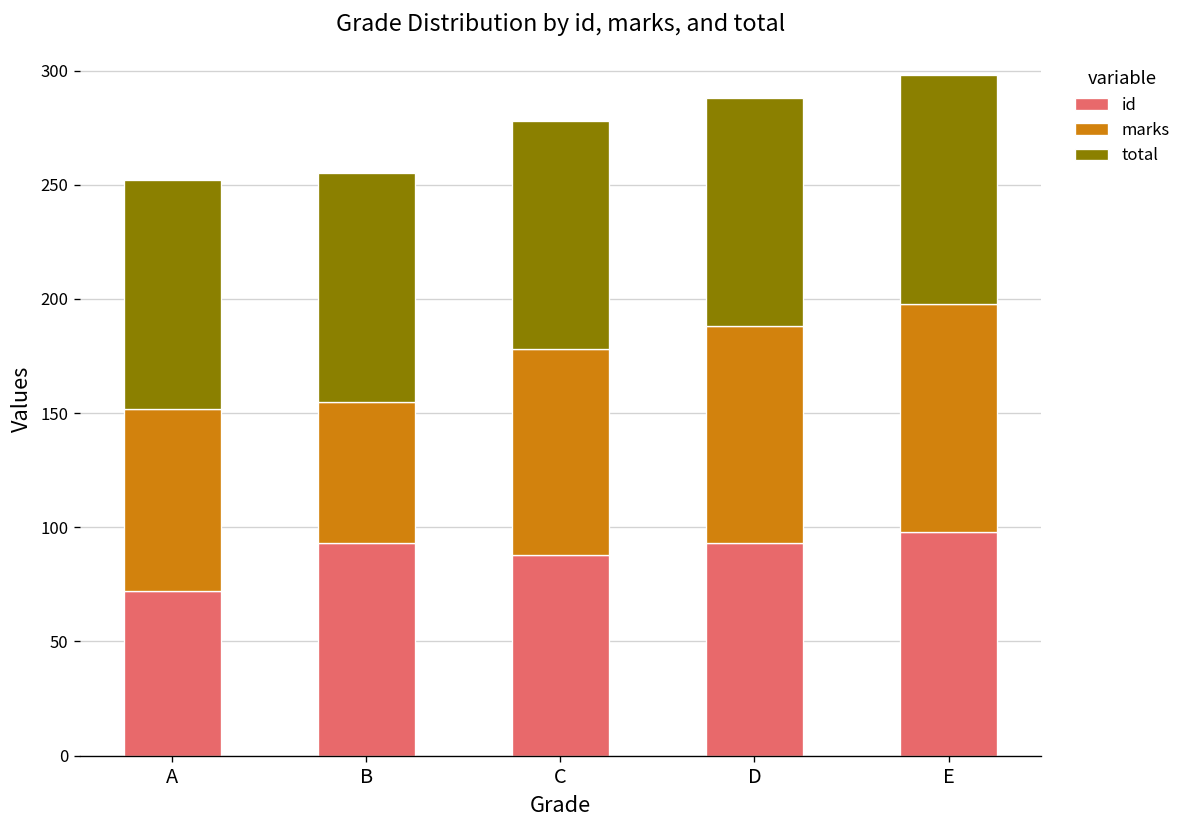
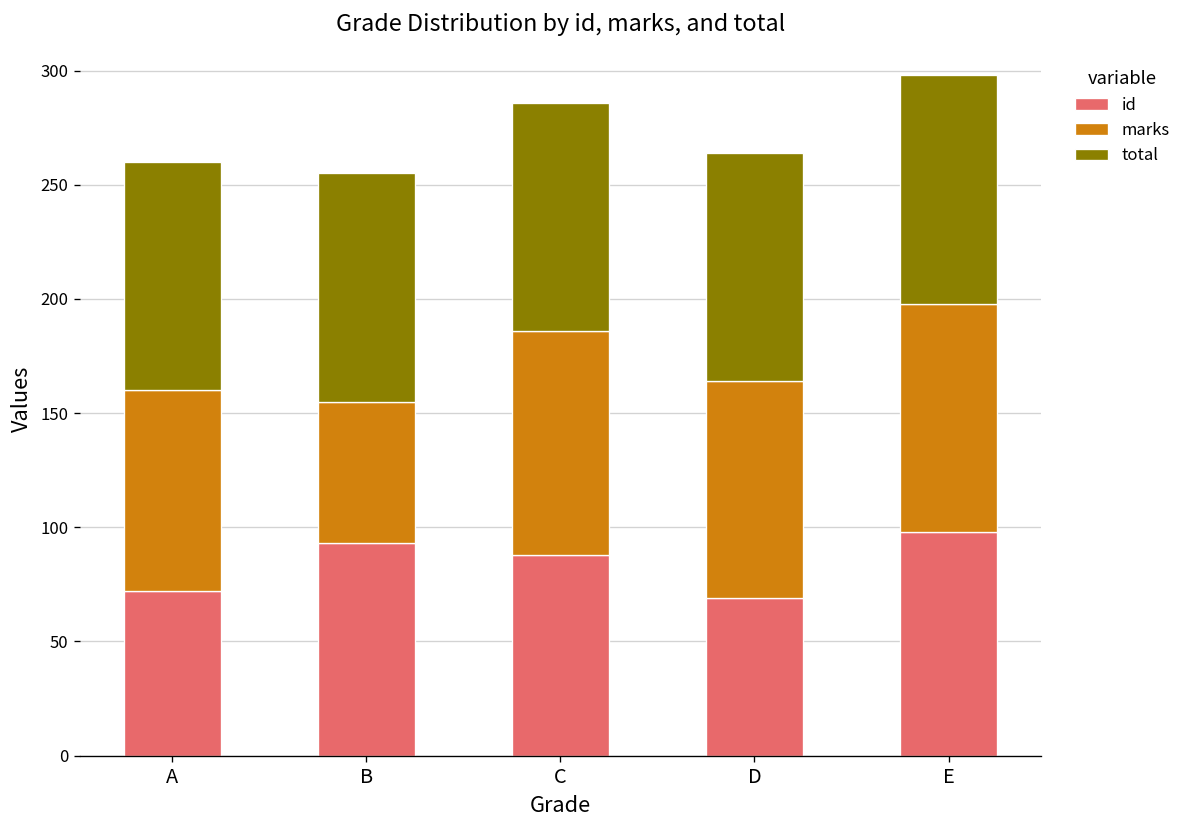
  {
    "id": {
      "A": 72,
      "B": 93,
      "C": 88,
-     "D": 93,
+     "D": 69,
      "E": 98
    },
    "marks": {
-     "A": 80,
+     "A": 88,
      "B": 62,
-     "C": 90,
+     "C": 98,
      "D": 95,
      "E": 100
    },
    "total": {
      "A": 100,
      "B": 100,
      "C": 100,
      "D": 100,
      "E": 100
    }
  }
